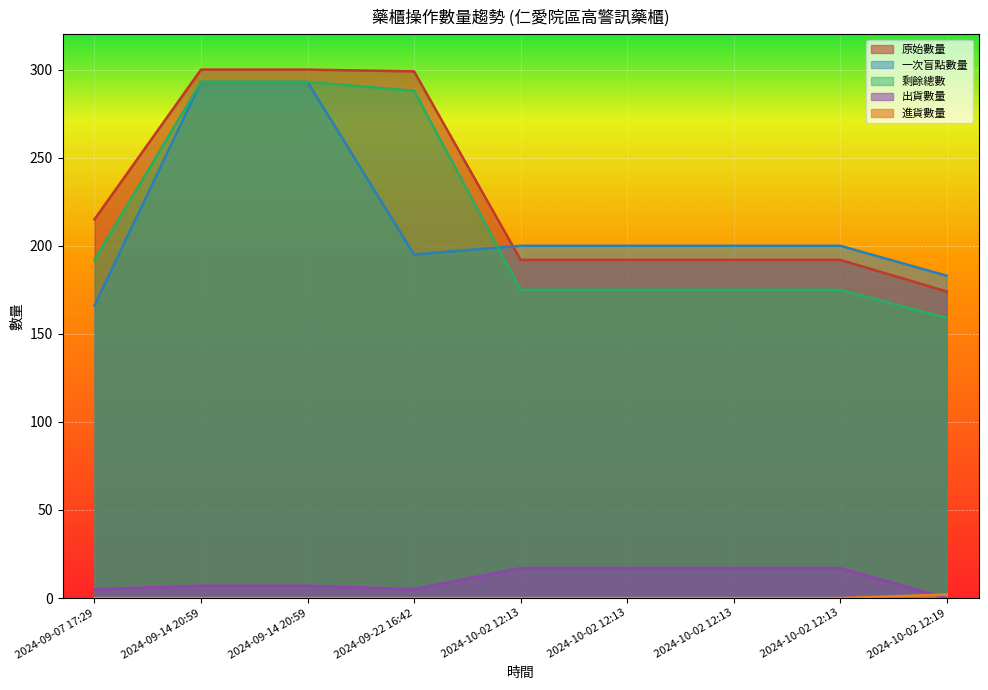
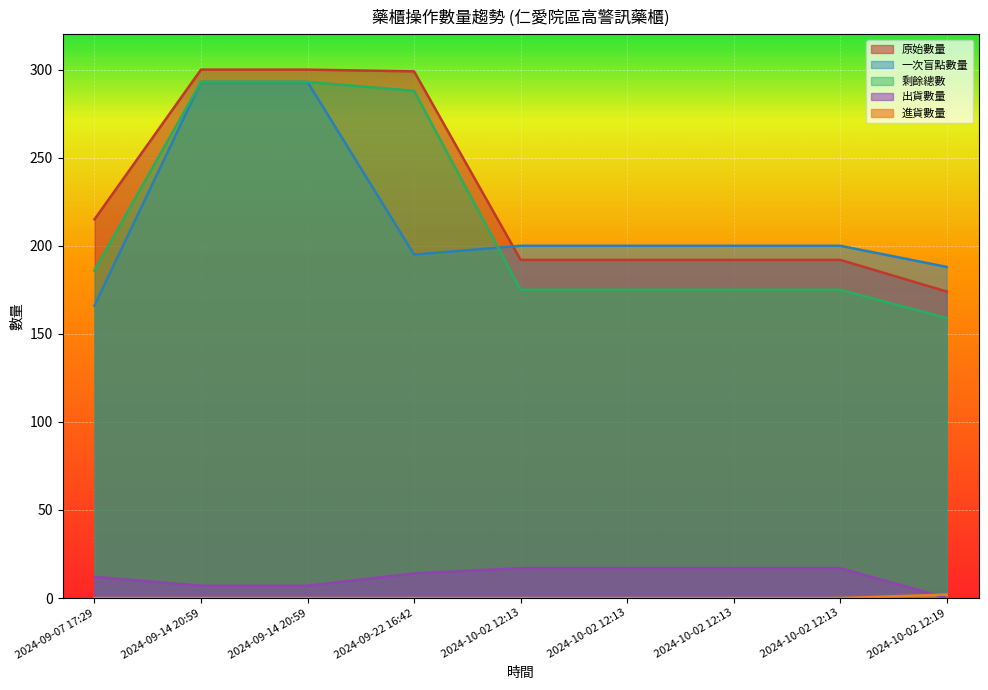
  {
    "原始數量": {
      "2024-09-07 17:29": 215,
      "2024-09-22 16:42": 299,
      "2024-10-02 12:19": 174
    },
    "一次盲點數量": {
      "2024-09-07 17:29": 166,
      "2024-09-22 16:42": 195,
-     "2024-10-02 12:19": 183
+     "2024-10-02 12:19": 188
    },
    "剩餘總數": {
-     "2024-09-07 17:29": 192,
+     "2024-09-07 17:29": 186,
      "2024-09-22 16:42": 288,
      "2024-10-02 12:19": 159
    },
    "出貨數量": {
-     "2024-09-07 17:29": 5,
-     "2024-09-22 16:42": 5,
+     "2024-09-07 17:29": 12,
+     "2024-09-22 16:42": 14,
      "2024-10-02 12:19": 0
    },
    "進貨數量": {
      "2024-09-07 17:29": 0,
      "2024-09-22 16:42": 0,
      "2024-10-02 12:19": 2
    }
  }
